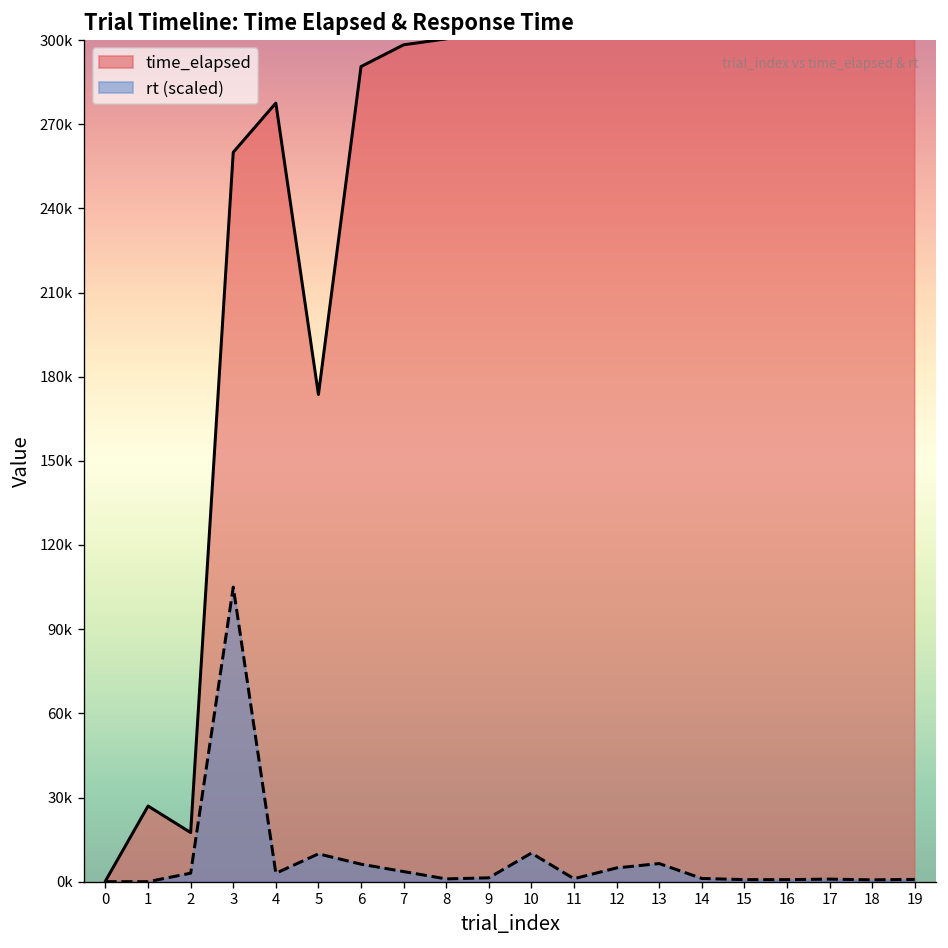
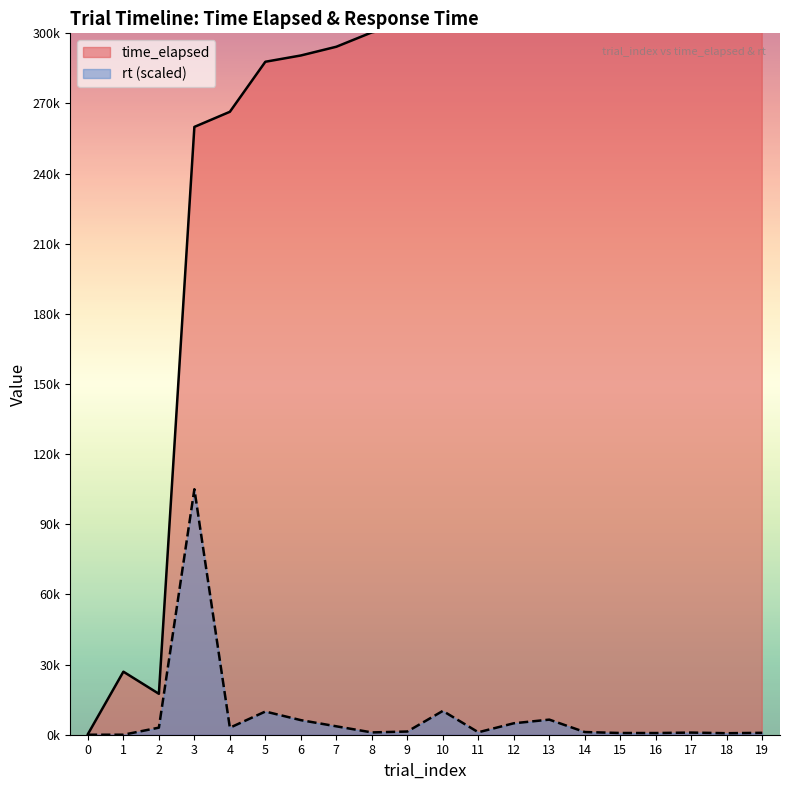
  {
    "time_elapsed": {
      "1": 27000,
      "2": 18000,
      "3": 260000,
-     "4": 278000,
-     "5": 174000,
+     "4": 266000,
+     "5": 288000,
      "6": 291000,
-     "7": 298000,
+     "7": 294000,
      "8": 300000
    },
    "rt (scaled)": {
      "1": 0,
      "2": 3000,
      "3": 105000,
      "4": 3000,
      "5": 10000,
      "6": 6000,
      "7": 4000,
      "8": 1000,
      "9": 1000,
      "10": 10000,
      "11": 1000,
      "12": 5000,
      "13": 6000,
      "14": 1000,
      "15": 1000,
      "16": 1000,
      "17": 1000,
      "18": 1000,
      "19": 1000
    }
  }
